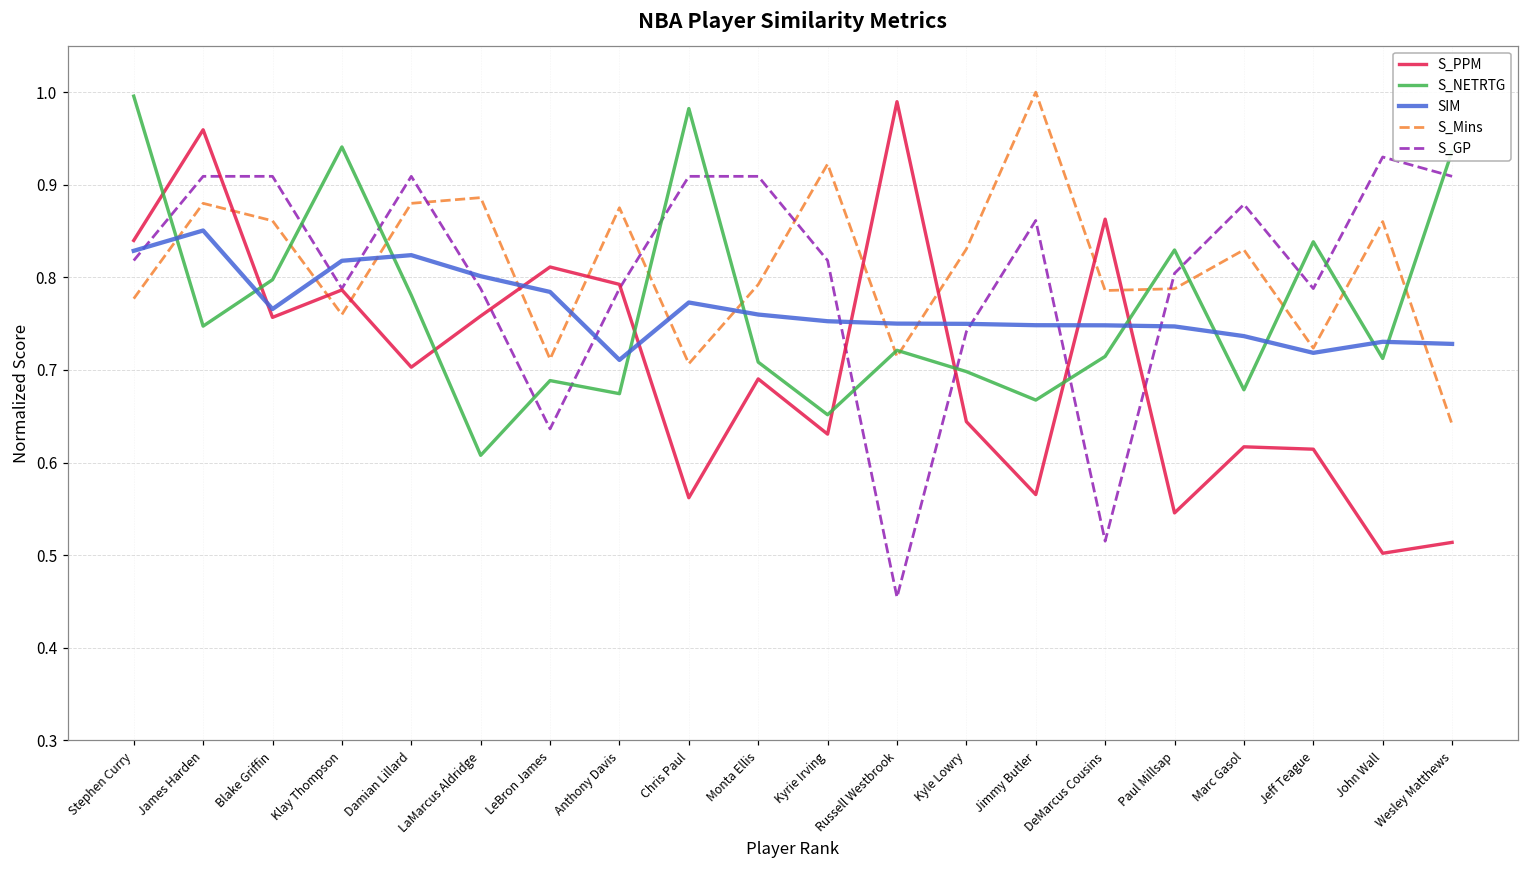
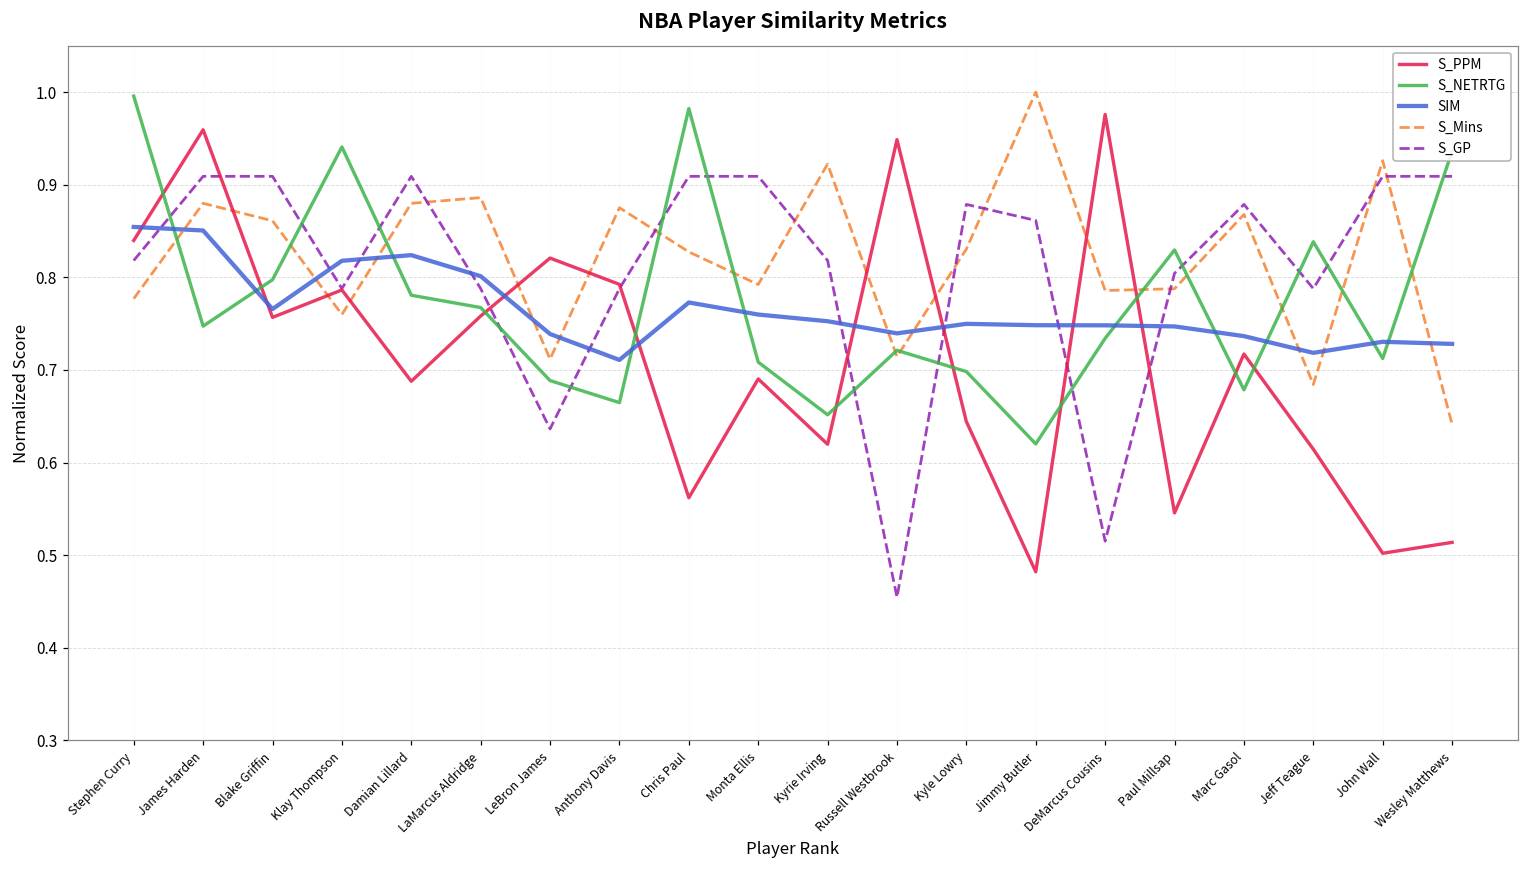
  {
    "S_PPM": {
      "Stephen Curry": 0.84,
      "James Harden": 0.96,
      "Blake Griffin": 0.76,
-     "Damian Lillard": 0.70,
+     "Damian Lillard": 0.69,
      "LaMarcus Aldridge": 0.76,
-     "LeBron James": 0.81,
+     "LeBron James": 0.82,
      "Anthony Davis": 0.79,
      "Chris Paul": 0.56,
      "Monta Ellis": 0.69,
-     "Kyrie Irving": 0.63,
-     "Russell Westbrook": 0.99,
+     "Kyrie Irving": 0.62,
+     "Russell Westbrook": 0.95,
      "Kyle Lowry": 0.64,
-     "Jimmy Butler": 0.57,
-     "DeMarcus Cousins": 0.86,
+     "Jimmy Butler": 0.48,
+     "DeMarcus Cousins": 0.98,
      "Paul Millsap": 0.55,
-     "Marc Gasol": 0.62,
+     "Marc Gasol": 0.72,
      "Jeff Teague": 0.61,
      "John Wall": 0.50,
      "Wesley Matthews": 0.51
    },
    "S_NETRTG": {
      "Stephen Curry": 1.00,
      "James Harden": 0.75,
      "Blake Griffin": 0.80,
      "Klay Thompson": 0.94,
      "Damian Lillard": 0.78,
-     "LaMarcus Aldridge": 0.61,
+     "LaMarcus Aldridge": 0.77,
      "LeBron James": 0.69,
-     "Anthony Davis": 0.67,
+     "Anthony Davis": 0.66,
      "Chris Paul": 0.98,
      "Monta Ellis": 0.71,
      "Kyrie Irving": 0.65,
      "Russell Westbrook": 0.72,
      "Kyle Lowry": 0.70,
-     "Jimmy Butler": 0.67,
-     "DeMarcus Cousins": 0.71,
+     "Jimmy Butler": 0.62,
+     "DeMarcus Cousins": 0.73,
      "Paul Millsap": 0.83,
      "Marc Gasol": 0.68,
      "Jeff Teague": 0.84,
      "John Wall": 0.71
    },
    "SIM": {
-     "Stephen Curry": 0.83,
+     "Stephen Curry": 0.85,
      "James Harden": 0.85,
      "Blake Griffin": 0.77,
      "Klay Thompson": 0.82,
      "Damian Lillard": 0.82,
      "LaMarcus Aldridge": 0.80,
-     "LeBron James": 0.78,
+     "LeBron James": 0.74,
      "Anthony Davis": 0.71,
      "Chris Paul": 0.77,
      "Monta Ellis": 0.76,
      "Kyrie Irving": 0.75,
-     "Russell Westbrook": 0.75,
+     "Russell Westbrook": 0.74,
      "Kyle Lowry": 0.75,
      "Jimmy Butler": 0.75,
      "DeMarcus Cousins": 0.75,
      "Paul Millsap": 0.75,
      "Marc Gasol": 0.74,
      "Jeff Teague": 0.72,
      "John Wall": 0.73,
      "Wesley Matthews": 0.73
    },
    "S_Mins": {
      "Stephen Curry": 0.78,
      "James Harden": 0.88,
      "Blake Griffin": 0.86,
      "Klay Thompson": 0.76,
      "Damian Lillard": 0.88,
      "LaMarcus Aldridge": 0.89,
      "LeBron James": 0.71,
      "Anthony Davis": 0.88,
-     "Chris Paul": 0.71,
+     "Chris Paul": 0.83,
      "Monta Ellis": 0.79,
      "Kyrie Irving": 0.92,
      "Russell Westbrook": 0.71,
      "Kyle Lowry": 0.83,
      "Jimmy Butler": 1.00,
      "DeMarcus Cousins": 0.79,
      "Paul Millsap": 0.79,
-     "Marc Gasol": 0.83,
-     "Jeff Teague": 0.72,
-     "John Wall": 0.86,
+     "Marc Gasol": 0.87,
+     "Jeff Teague": 0.68,
+     "John Wall": 0.93,
      "Wesley Matthews": 0.64
    },
    "S_GP": {
      "Stephen Curry": 0.82,
      "James Harden": 0.91,
      "Blake Griffin": 0.91,
      "Damian Lillard": 0.91,
      "LaMarcus Aldridge": 0.79,
      "LeBron James": 0.64,
      "Anthony Davis": 0.79,
      "Chris Paul": 0.91,
      "Monta Ellis": 0.91,
      "Kyrie Irving": 0.82,
      "Russell Westbrook": 0.45,
-     "Kyle Lowry": 0.74,
+     "Kyle Lowry": 0.88,
      "Jimmy Butler": 0.86,
      "DeMarcus Cousins": 0.52,
      "Paul Millsap": 0.80,
      "Marc Gasol": 0.88,
      "Jeff Teague": 0.79,
-     "John Wall": 0.93,
+     "John Wall": 0.91,
      "Wesley Matthews": 0.91
    }
  }
